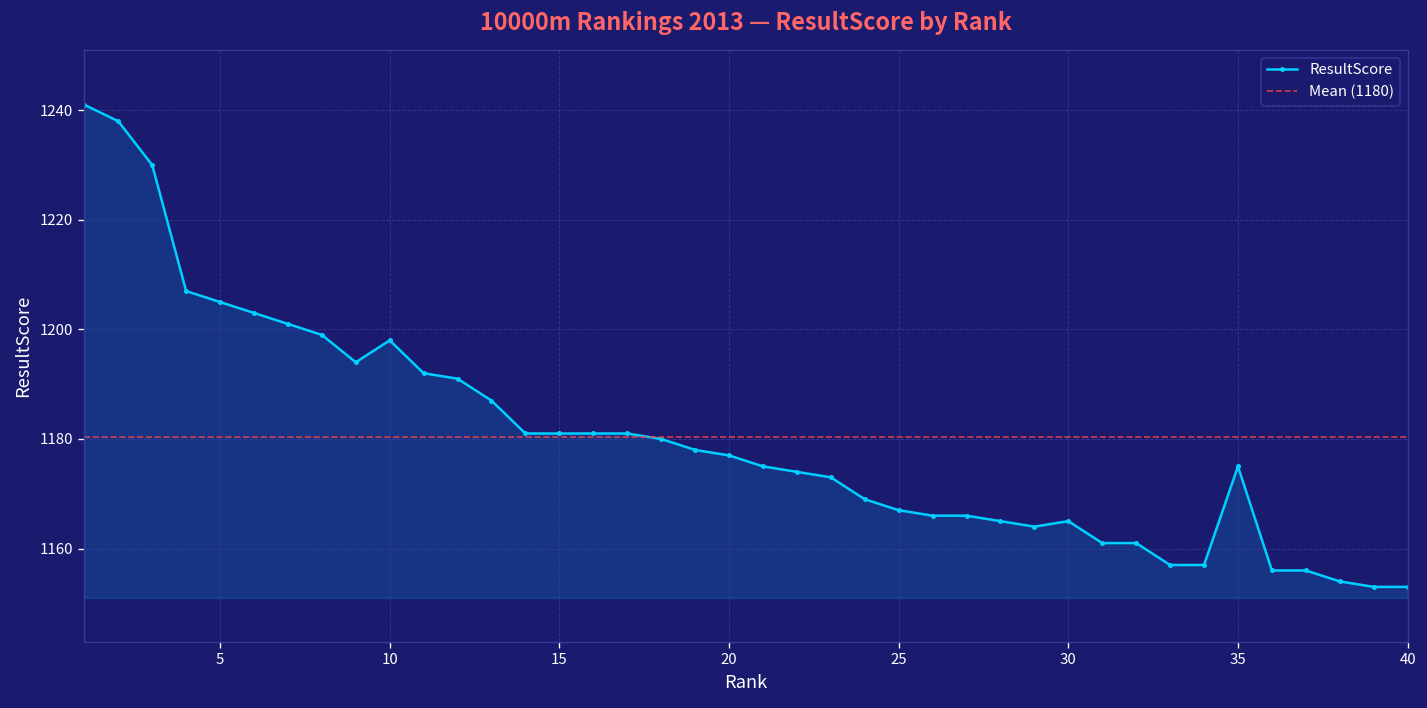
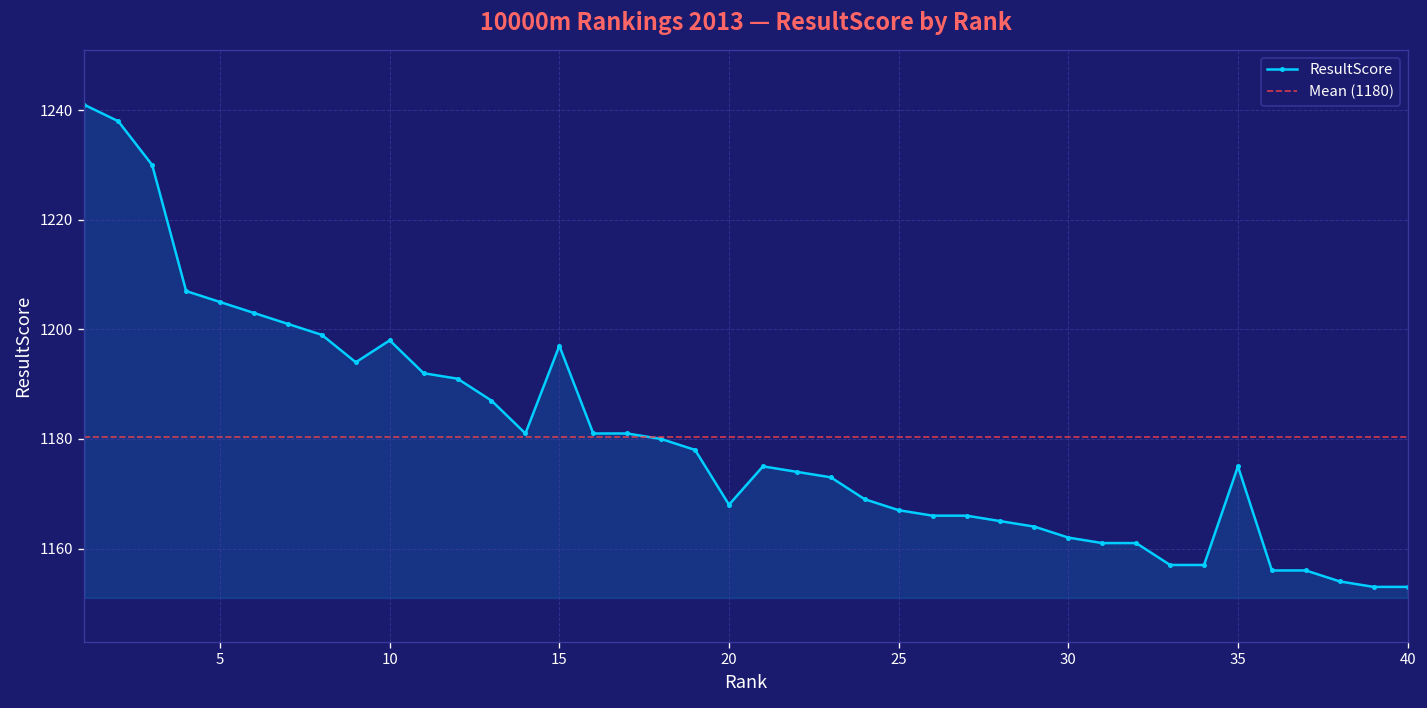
  {
    "5": 1205,
    "10": 1198,
-   "15": 1181,
-   "20": 1177,
+   "15": 1197,
+   "20": 1168,
    "25": 1167,
-   "30": 1165,
+   "30": 1162,
    "35": 1175,
    "40": 1153
  }
